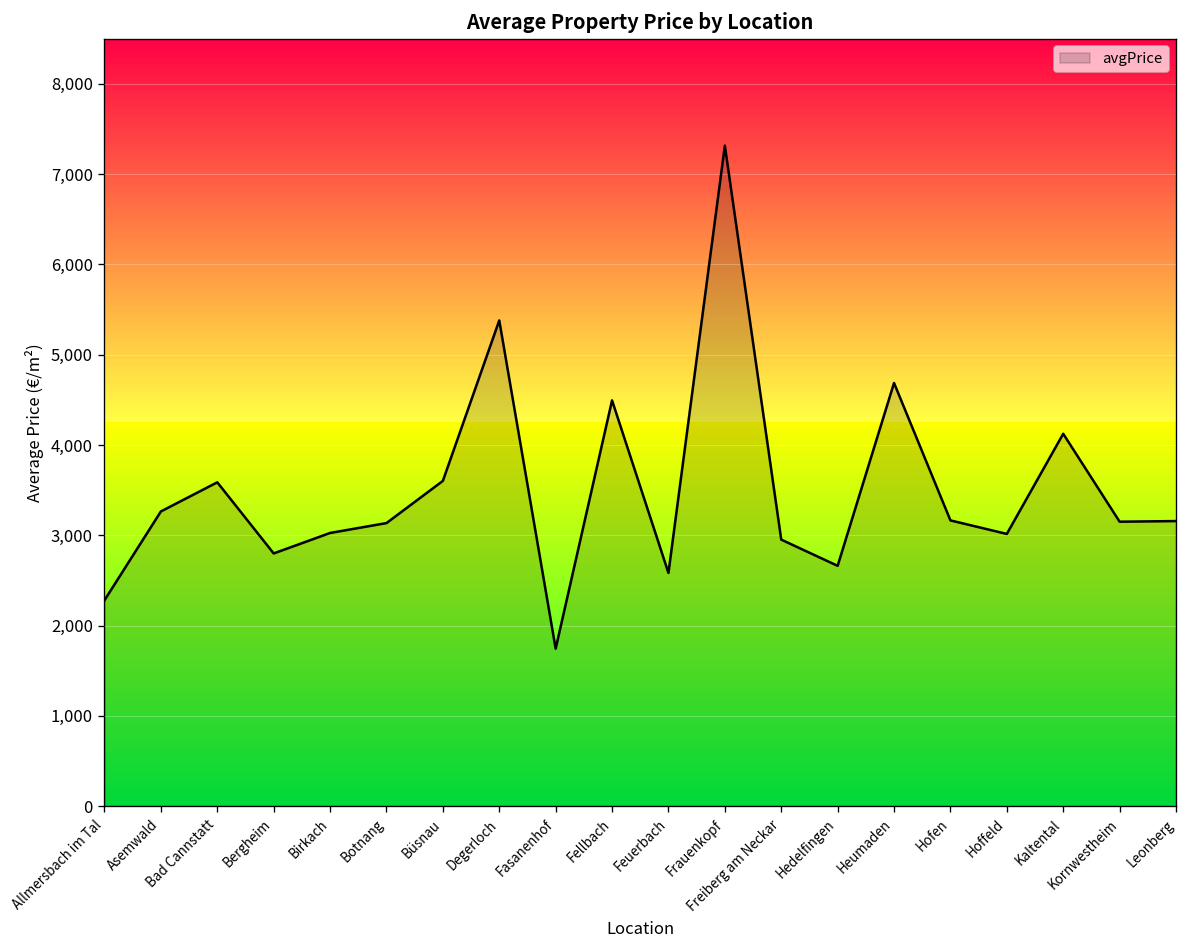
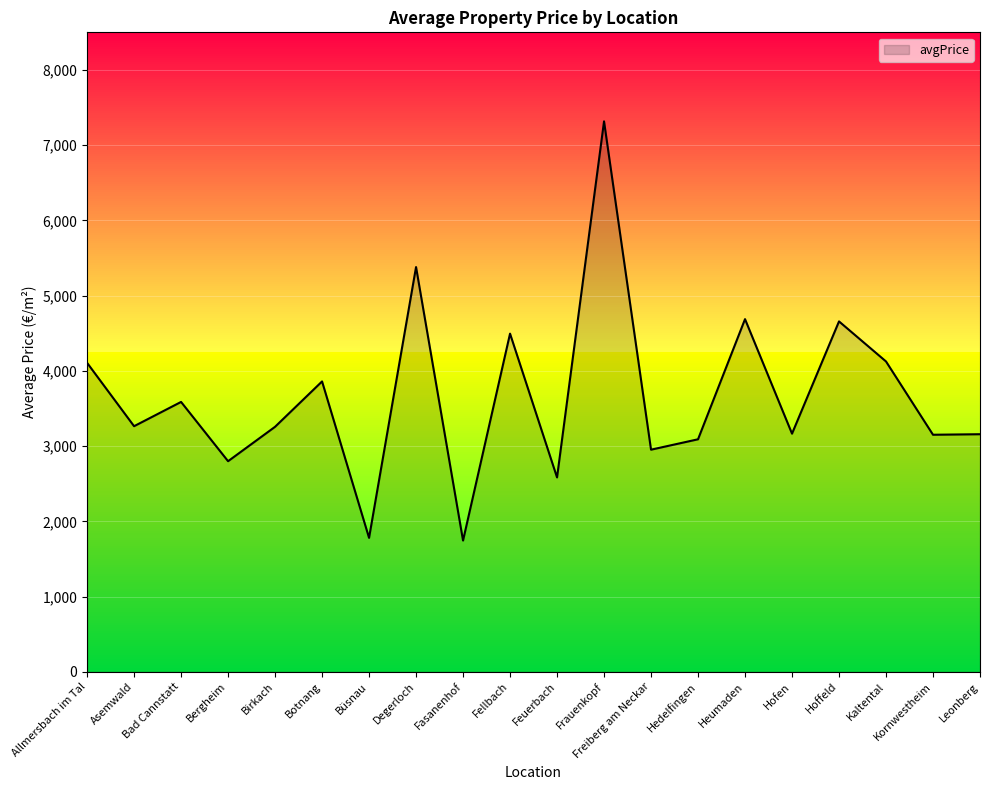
  {
-   "Allmersbach im Tal": "2,300",
+   "Allmersbach im Tal": "4,100",
    "Asemwald": "3,300",
    "Bad Cannstatt": "3,600",
    "Bergheim": "2,800",
-   "Birkach": "3,000",
-   "Botnang": "3,100",
-   "Büsnau": "3,600",
+   "Birkach": "3,300",
+   "Botnang": "3,900",
+   "Büsnau": "1,800",
    "Degerloch": "5,400",
    "Fasanenhof": "1,700",
    "Fellbach": "4,500",
    "Feuerbach": "2,600",
    "Frauenkopf": "7,300",
    "Freiberg am Neckar": "3,000",
-   "Hedelfingen": "2,700",
+   "Hedelfingen": "3,100",
    "Heumaden": "4,700",
    "Hofen": "3,200",
-   "Hoffeld": "3,000",
+   "Hoffeld": "4,700",
    "Kaltental": "4,100",
    "Kornwestheim": "3,200",
    "Leonberg": "3,200"
  }
